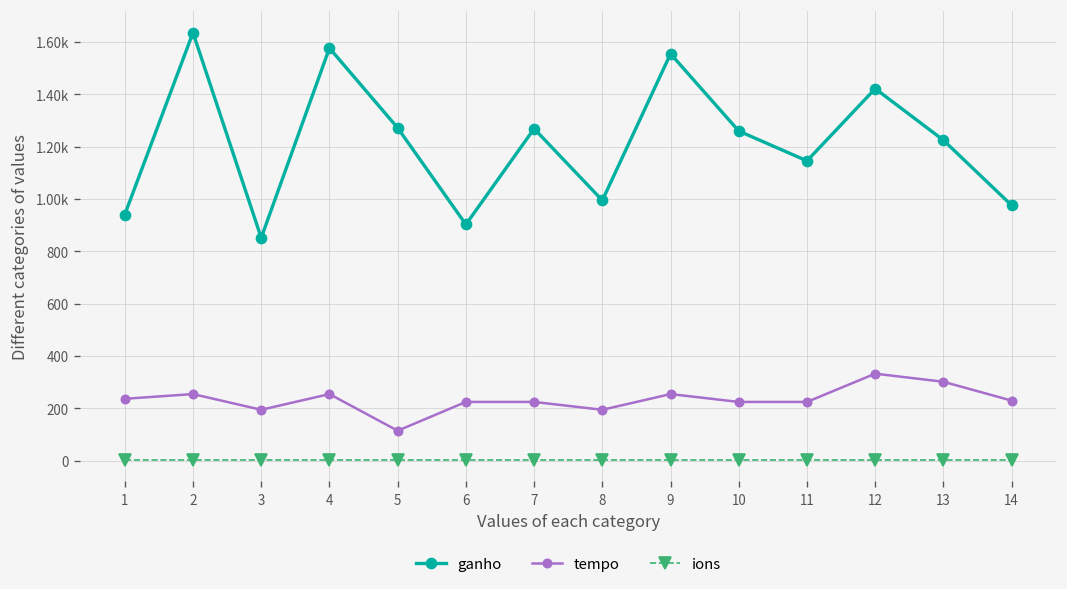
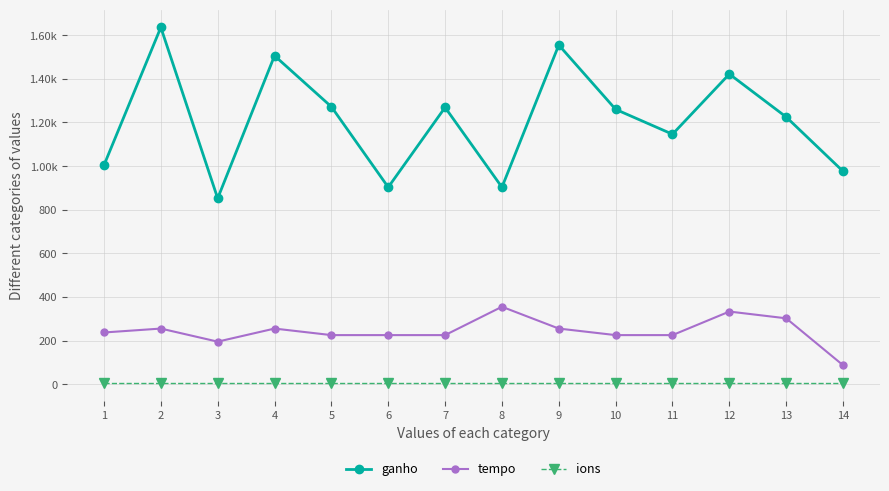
  {
    "ganho": {
-     "1": 940,
+     "1": 1000,
      "2": 1640,
      "3": 850,
-     "4": 1580,
+     "4": 1510,
      "5": 1270,
      "6": 900,
      "7": 1270,
-     "8": 1000,
+     "8": 900,
      "9": 1560,
      "10": 1260,
      "11": 1150,
      "12": 1420,
      "13": 1230,
      "14": 980
    },
    "tempo": {
      "1": 240,
      "2": 260,
      "3": 200,
      "4": 260,
-     "5": 120,
+     "5": 230,
      "6": 230,
      "7": 230,
-     "8": 200,
+     "8": 360,
      "9": 260,
      "10": 230,
      "11": 230,
      "12": 330,
      "13": 300,
-     "14": 230
+     "14": 90
    },
    "ions": {
      "1": 0,
      "2": 0,
      "3": 0,
      "4": 0,
      "5": 0,
      "6": 0,
      "7": 0,
      "8": 0,
      "9": 0,
      "10": 0,
      "11": 0,
      "12": 0,
      "13": 0,
      "14": 0
    }
  }
